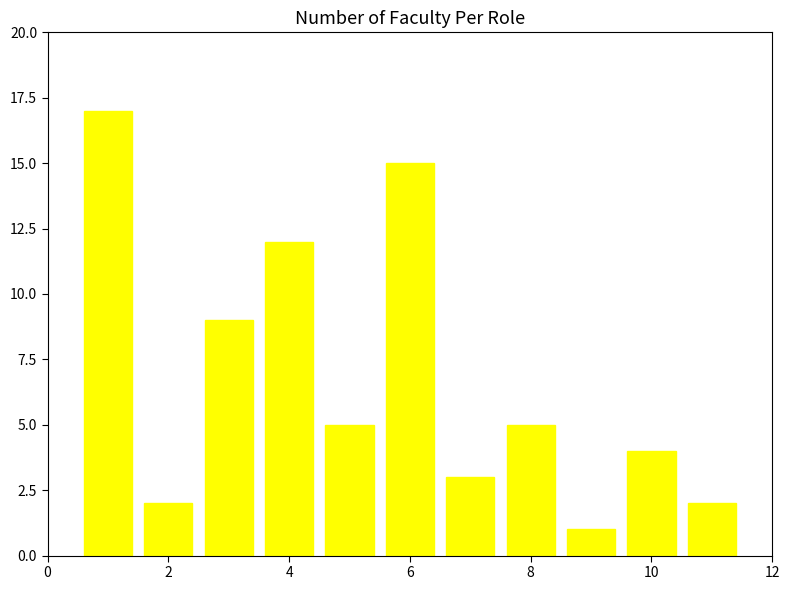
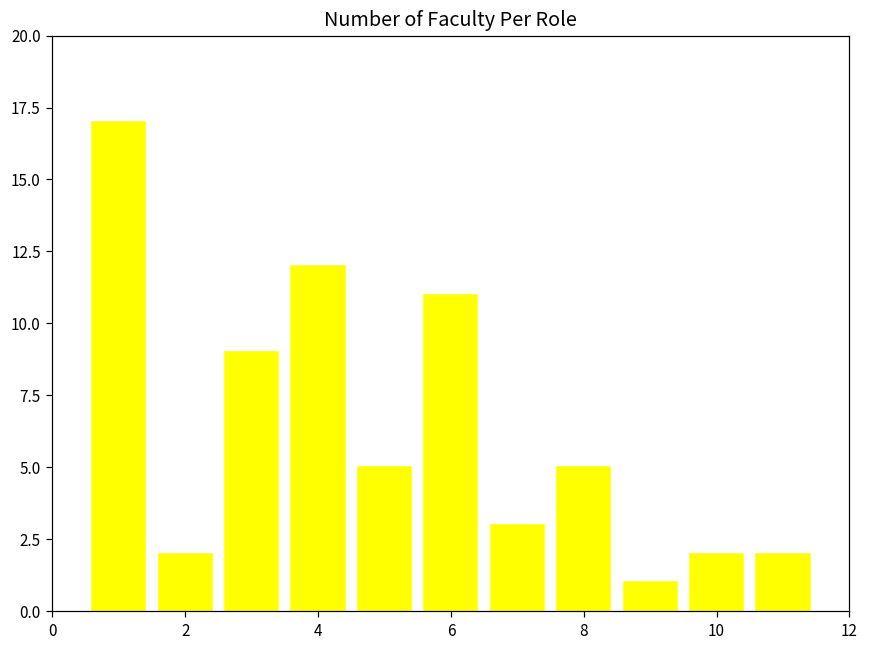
  {
    "2": 2,
    "4": 12,
-   "6": 15,
+   "6": 11,
    "8": 5,
-   "10": 4
+   "10": 2
  }
